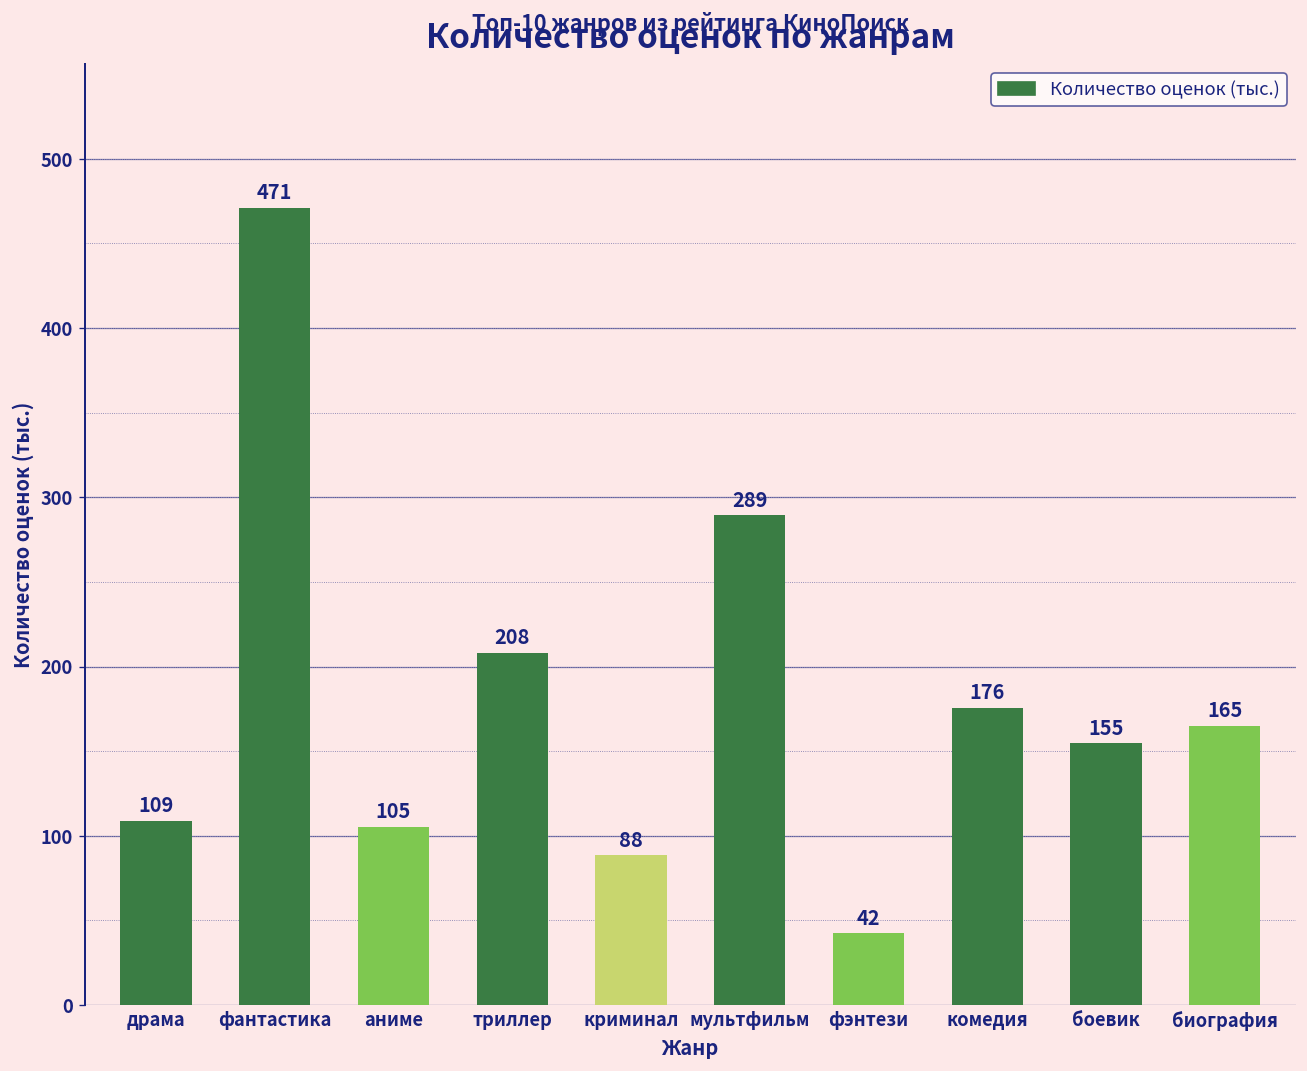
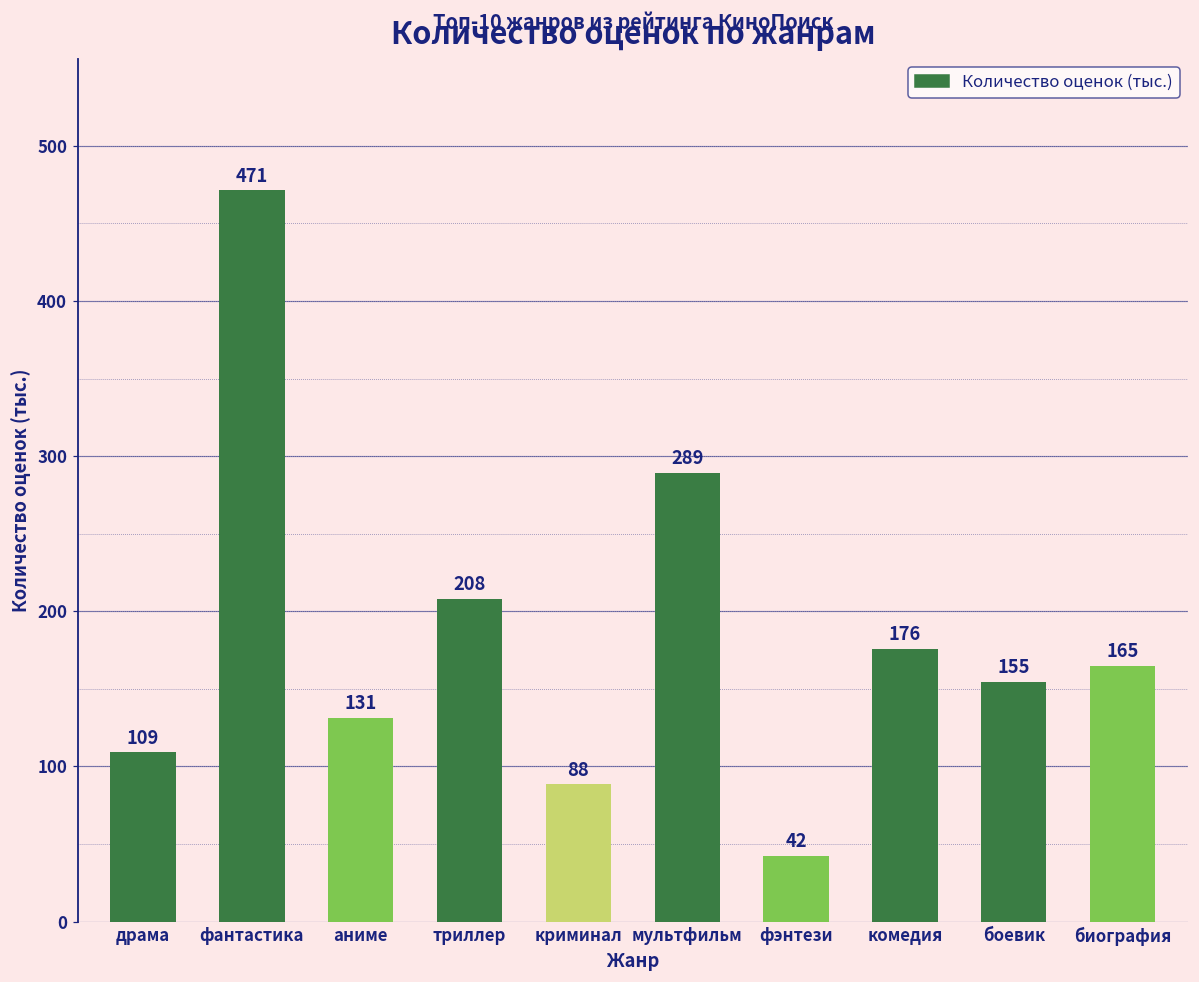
  {
    "драма": 109,
    "фантастика": 471,
-   "аниме": 105,
+   "аниме": 131,
    "триллер": 208,
    "криминал": 88,
    "мультфильм": 289,
    "фэнтези": 42,
    "комедия": 176,
    "боевик": 155,
    "биография": 165
  }
